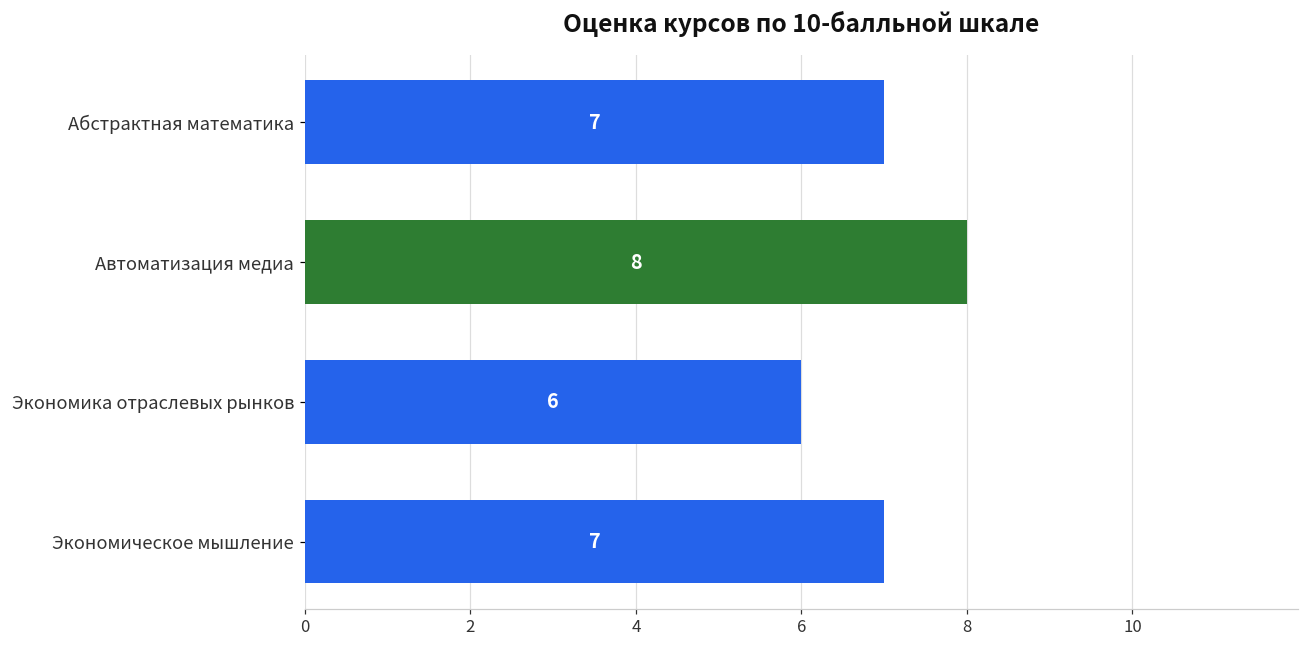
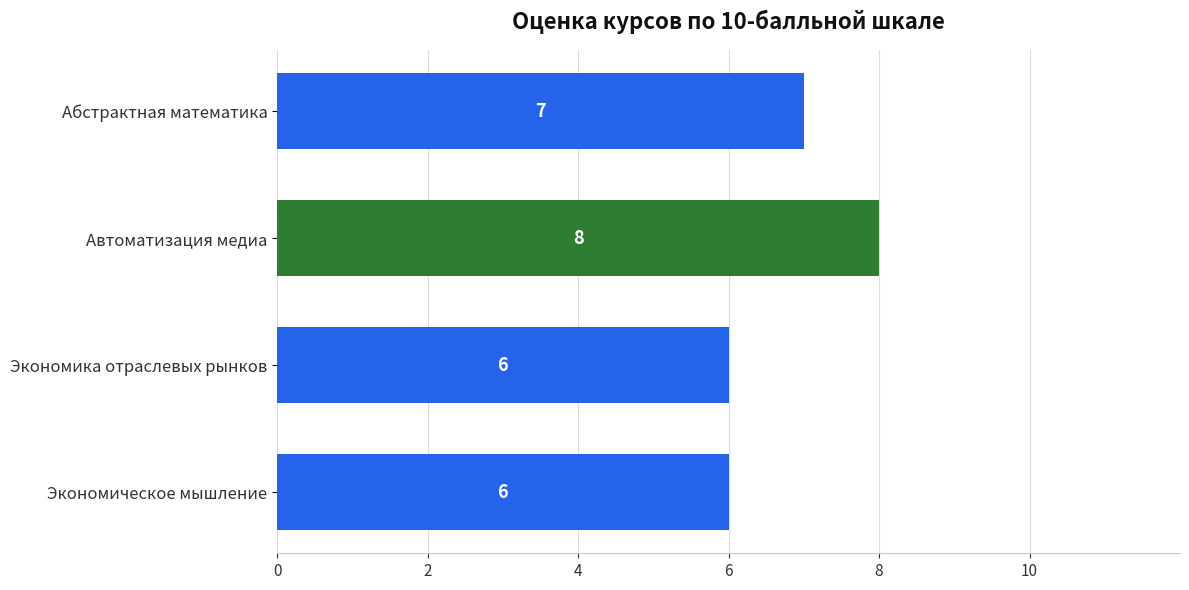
  {
    "Абстрактная математика": 7,
    "Автоматизация медиа": 8,
    "Экономика отраслевых рынков": 6,
-   "Экономическое мышление": 7
+   "Экономическое мышление": 6
  }
